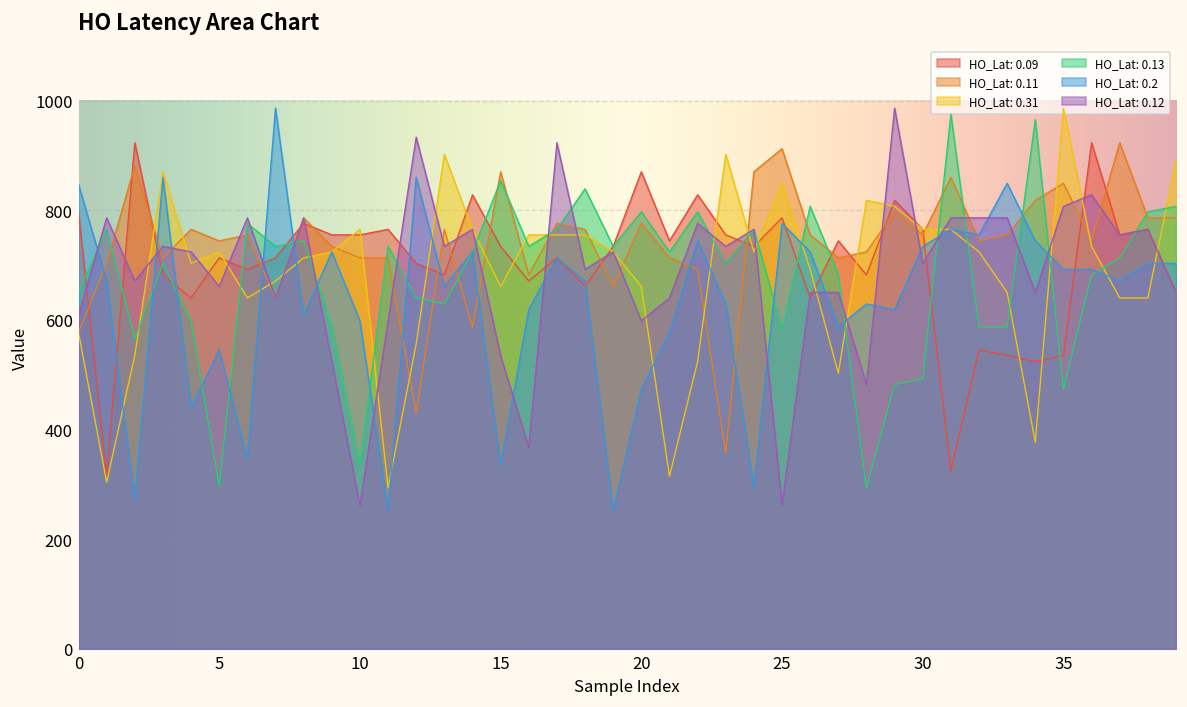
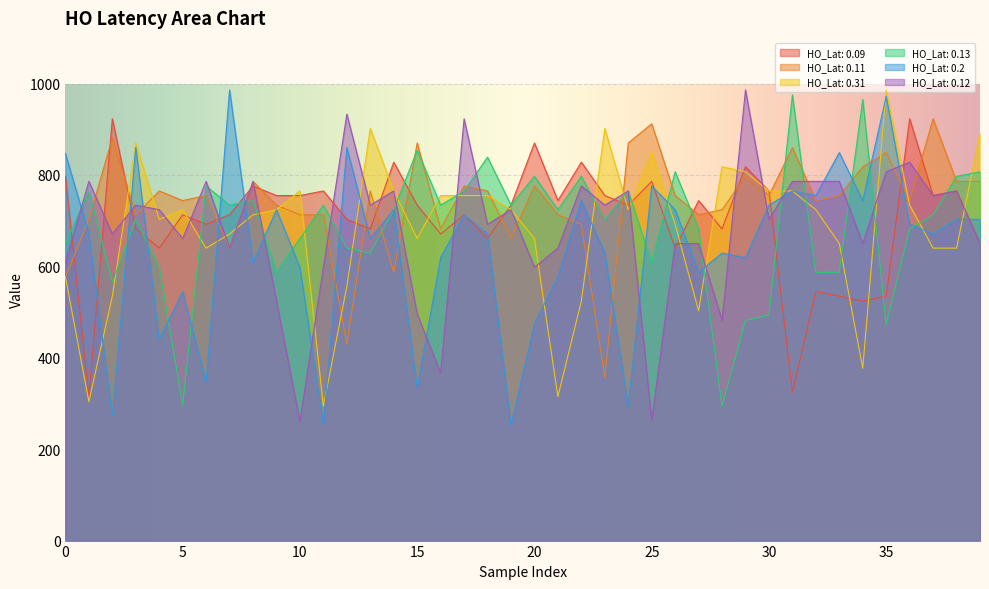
  {
    "HO_Lat: 0.13": {
      "0": 650,
      "5": 300,
-     "10": 340,
+     "10": 660,
      "15": 850,
      "20": 800,
-     "25": 580,
+     "25": 610,
      "30": 490,
      "35": 470
    },
    "HO_Lat: 0.2": {
      "0": 850,
      "5": 550,
      "10": 600,
      "15": 330,
      "20": 470,
      "25": 780,
      "30": 730,
-     "35": 690
+     "35": 970
    },
    "HO_Lat: 0.12": {
      "0": 610,
      "5": 660,
      "10": 260,
-     "15": 540,
+     "15": 500,
      "20": 600,
      "25": 260,
      "30": 700,
      "35": 810
    }
  }
